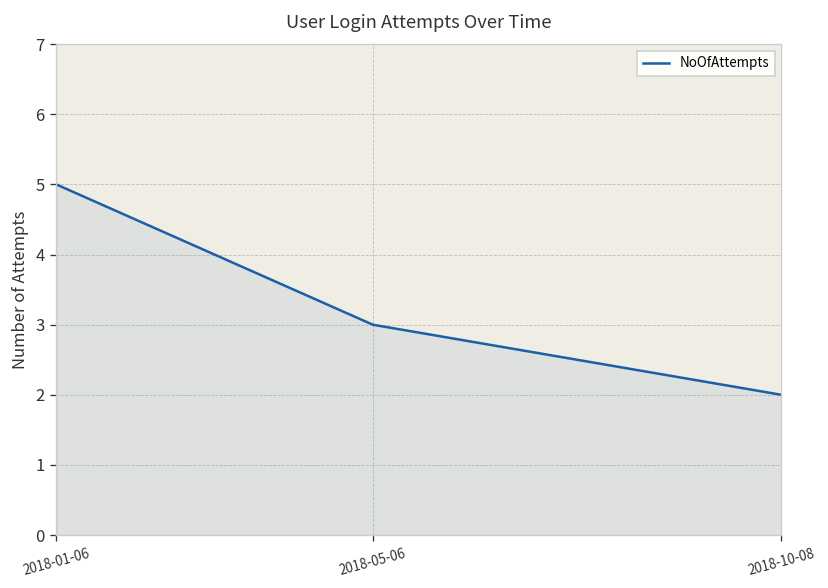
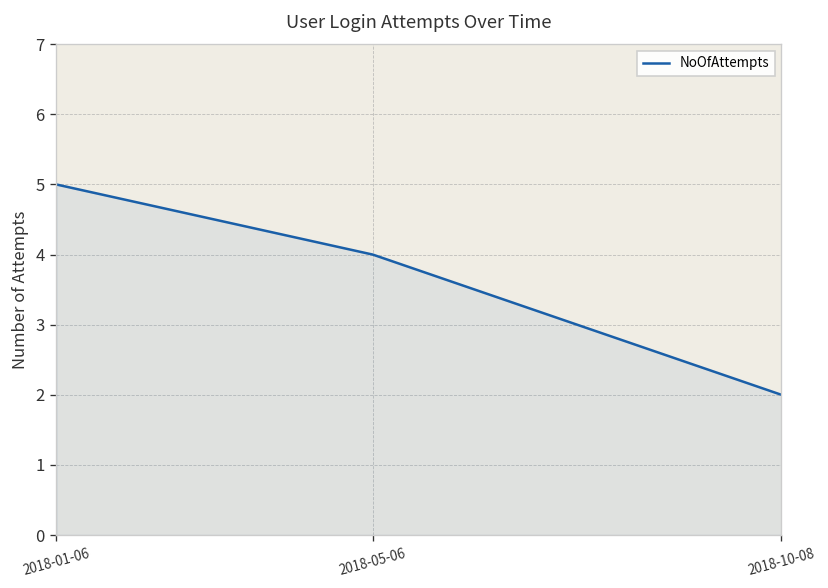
  {
    "2018-01-06": 5,
-   "2018-05-06": 3,
+   "2018-05-06": 4,
    "2018-10-08": 2
  }
